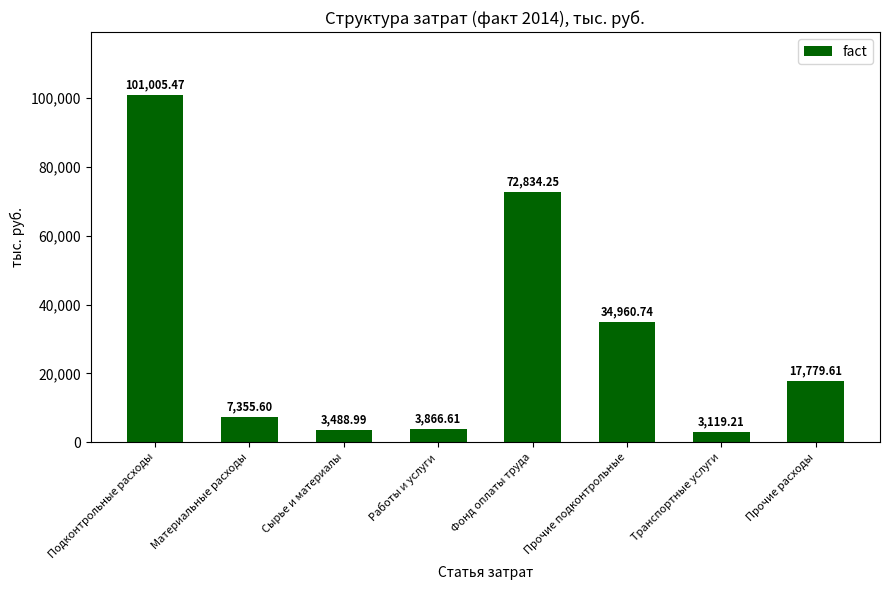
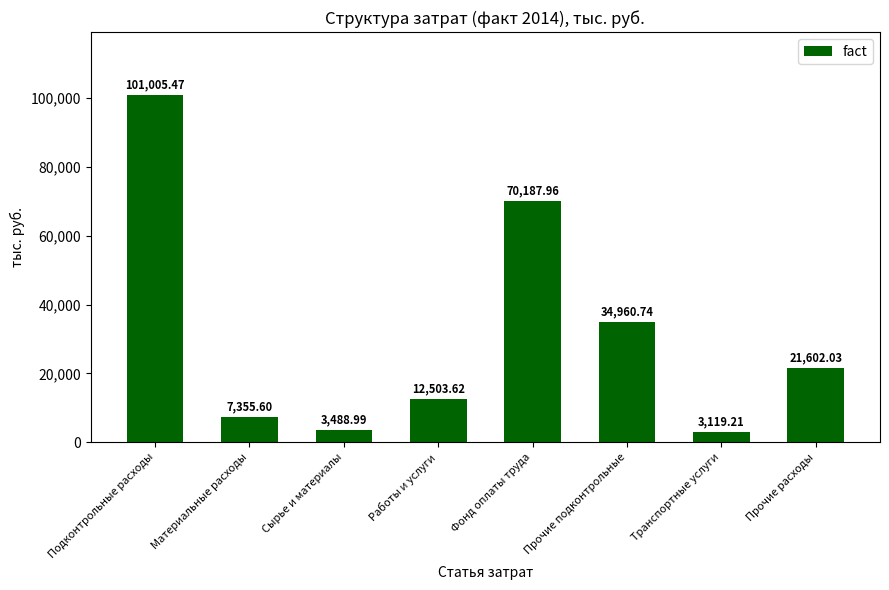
  {
    "Подконтрольные расходы": "101,005.47",
    "Материальные расходы": "7,355.60",
    "Сырье и материалы": "3,488.99",
-   "Работы и услуги": "3,866.61",
-   "Фонд оплаты труда": "72,834.25",
+   "Работы и услуги": "12,503.62",
+   "Фонд оплаты труда": "70,187.96",
    "Прочие подконтрольные": "34,960.74",
    "Транспортные услуги": "3,119.21",
-   "Прочие расходы": "17,779.61"
+   "Прочие расходы": "21,602.03"
  }
